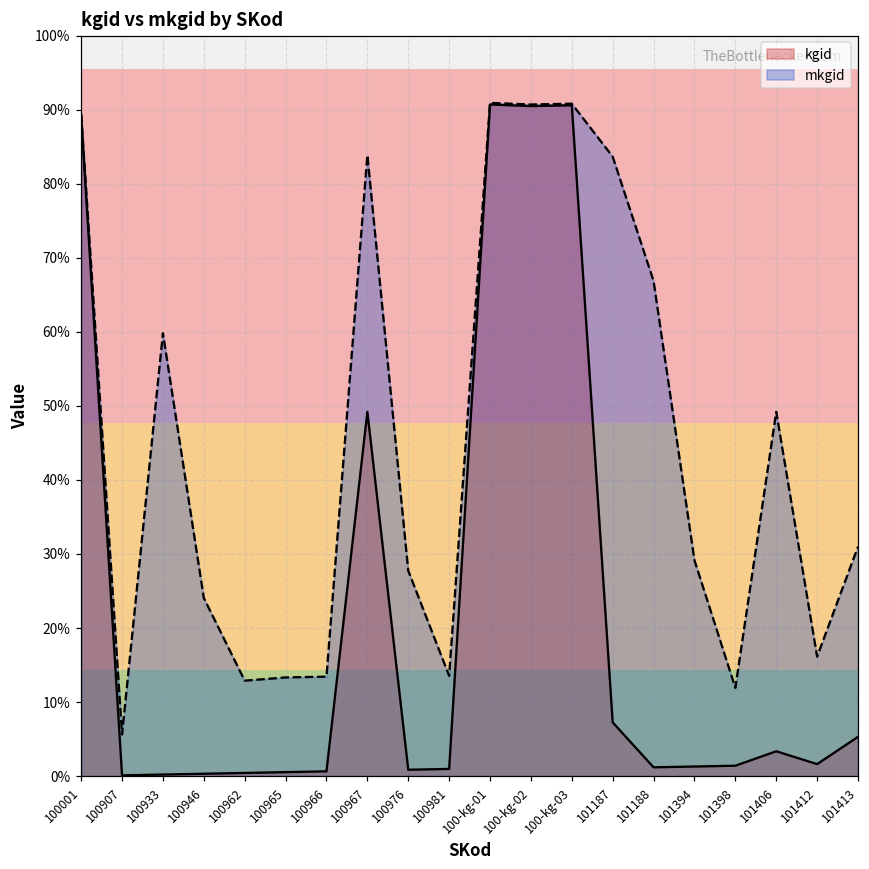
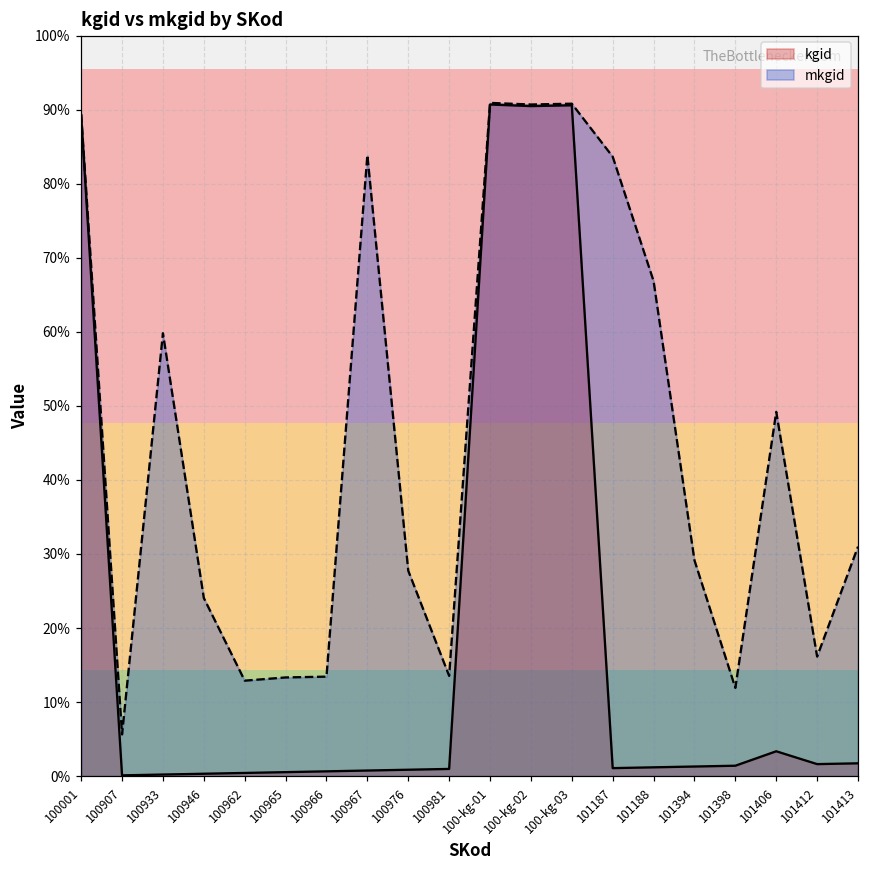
  {
    "kgid": {
      "100907": "0%",
      "100933": "0%",
      "100946": "0%",
      "100962": "0%",
      "100965": "1%",
      "100966": "1%",
-     "100967": "49%",
+     "100967": "1%",
      "100976": "1%",
      "100981": "1%",
-     "101187": "7%",
+     "101187": "1%",
      "101188": "1%",
      "101394": "1%",
      "101398": "1%",
      "101406": "3%",
      "101412": "2%",
-     "101413": "5%"
+     "101413": "2%"
    },
    "mkgid": {
      "100907": "6%",
      "100933": "60%",
      "100946": "24%",
      "100962": "13%",
      "100965": "13%",
      "100966": "13%",
      "100967": "84%",
      "100976": "28%",
      "100981": "14%",
      "101187": "84%",
      "101188": "67%",
      "101394": "29%",
      "101398": "12%",
      "101406": "49%",
      "101412": "16%",
      "101413": "31%"
    }
  }
